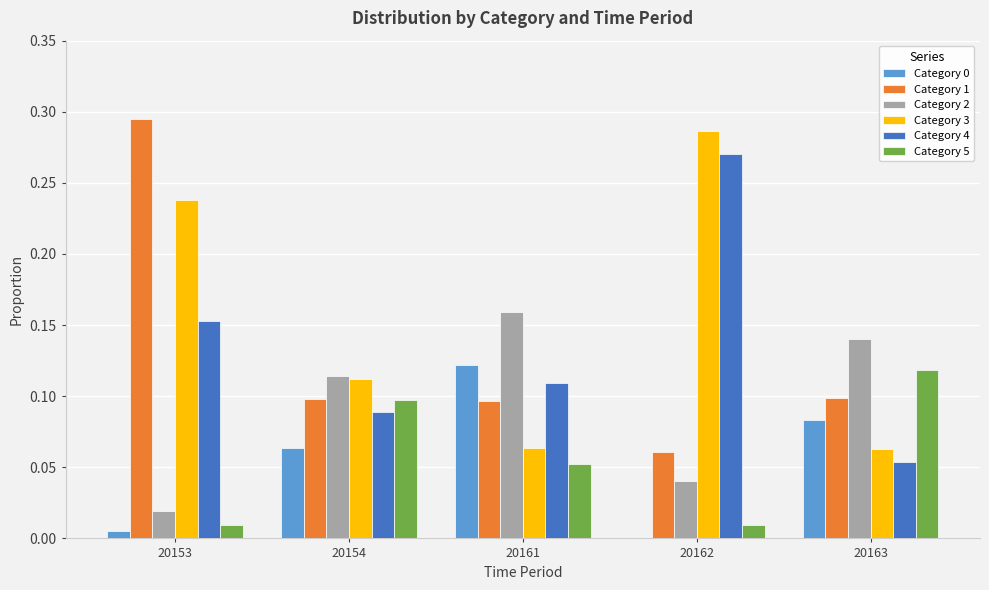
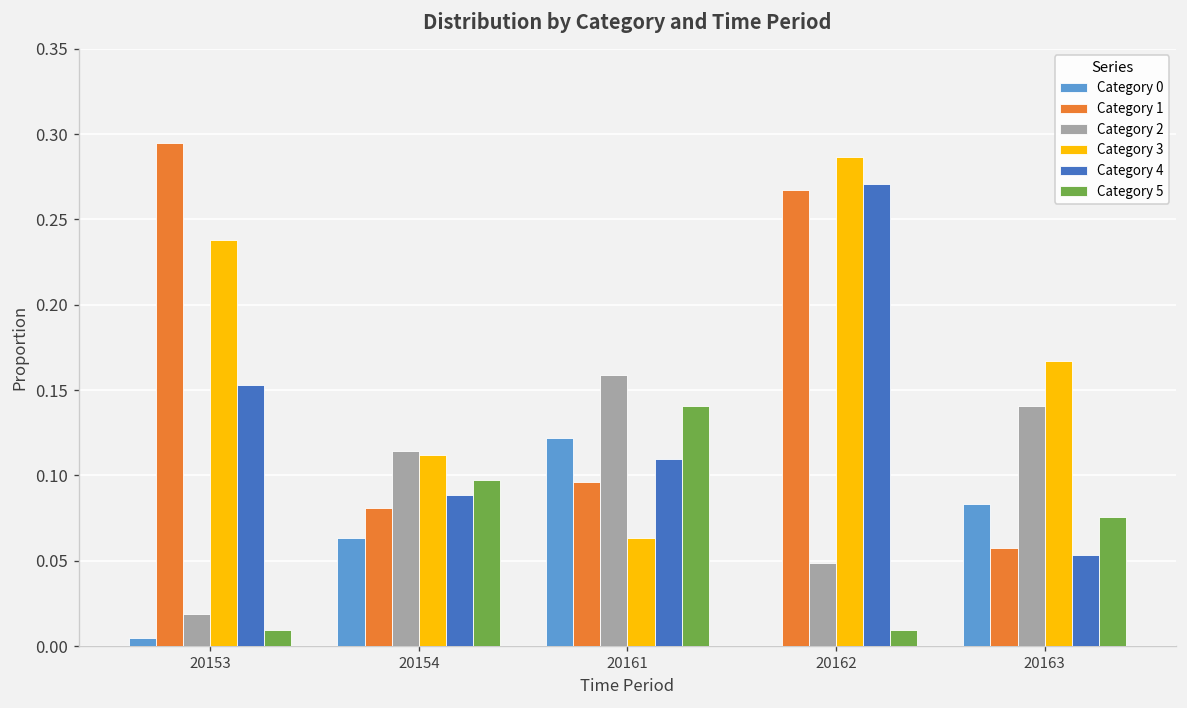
  {
    "Category 1": {
      "20153": 0.295,
-     "20154": 0.098,
+     "20154": 0.081,
      "20161": 0.096,
-     "20162": 0.061,
-     "20163": 0.099
+     "20162": 0.267,
+     "20163": 0.058
    },
    "Category 2": {
      "20153": 0.019,
      "20154": 0.114,
      "20161": 0.159,
-     "20162": 0.041,
+     "20162": 0.049,
      "20163": 0.141
    },
    "Category 3": {
      "20153": 0.238,
      "20154": 0.112,
      "20161": 0.064,
      "20162": 0.286,
-     "20163": 0.063
+     "20163": 0.167
    },
    "Category 5": {
      "20153": 0.010,
      "20154": 0.097,
-     "20161": 0.052,
+     "20161": 0.141,
      "20162": 0.010,
-     "20163": 0.118
+     "20163": 0.076
    }
  }
